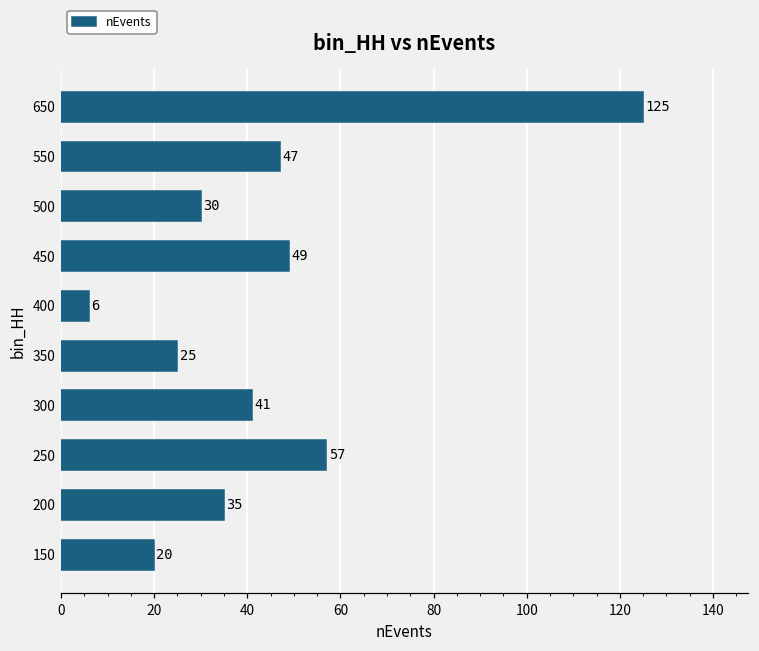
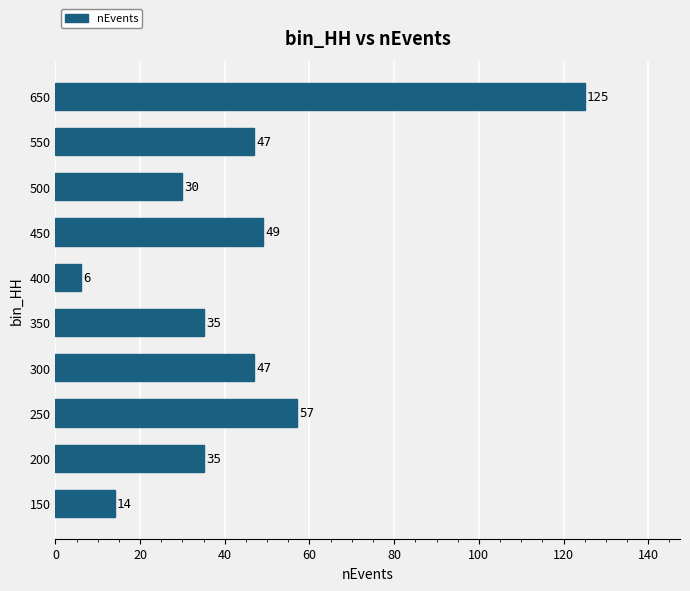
  {
    "650": 125,
    "550": 47,
    "500": 30,
    "450": 49,
    "400": 6,
-   "350": 25,
-   "300": 41,
+   "350": 35,
+   "300": 47,
    "250": 57,
    "200": 35,
-   "150": 20
+   "150": 14
  }
